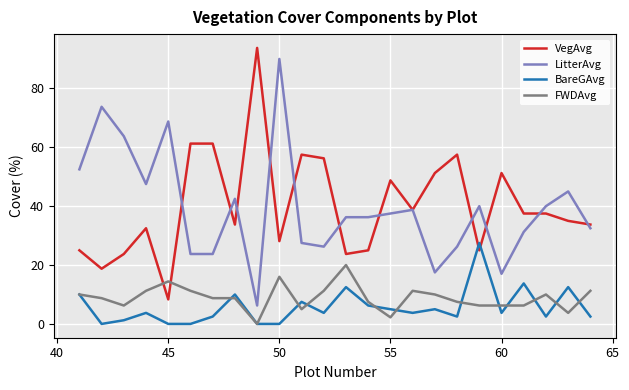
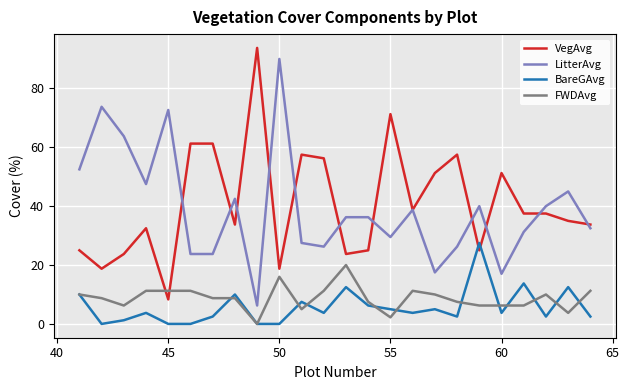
  {
    "VegAvg": {
      "45": 8,
-     "50": 28,
-     "55": 49,
+     "50": 19,
+     "55": 71,
      "60": 51
    },
    "LitterAvg": {
-     "45": 69,
+     "45": 73,
      "50": 90,
-     "55": 38,
+     "55": 30,
      "60": 17
    },
    "BareGAvg": {
      "45": 0,
      "50": 0,
      "55": 5,
      "60": 4
    },
    "FWDAvg": {
-     "45": 14,
+     "45": 11,
      "50": 16,
      "55": 2,
      "60": 6
    }
  }
